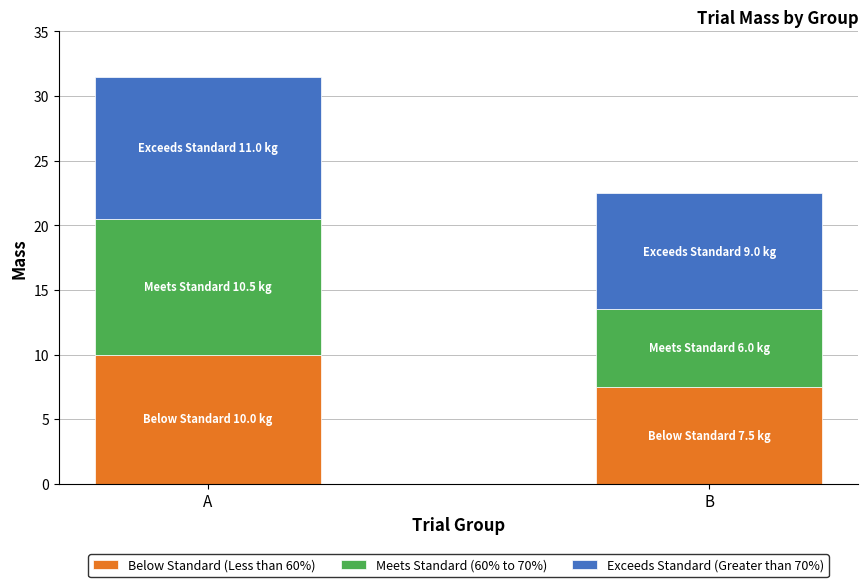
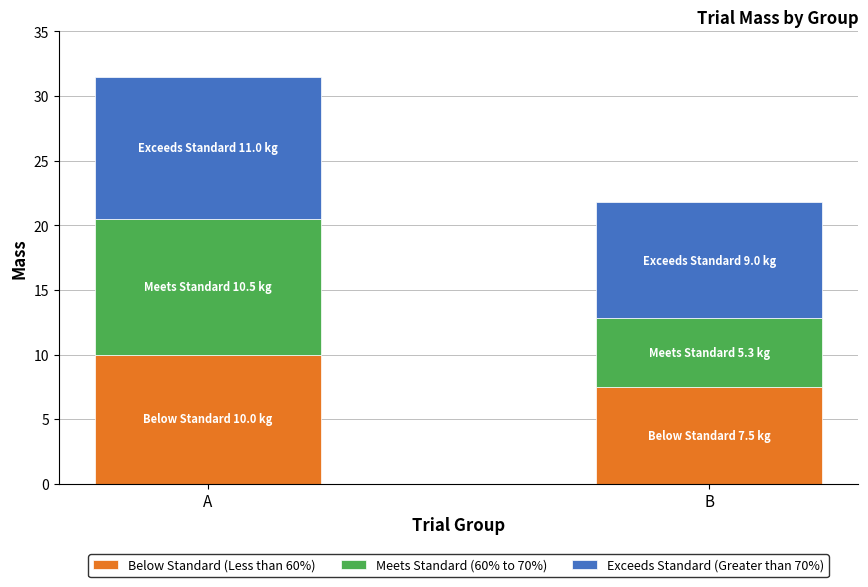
  {
    "Below Standard (Less than 60%)": {
      "A": 10.0,
      "B": 7.5
    },
    "Meets Standard (60% to 70%)": {
      "A": 10.5,
-     "B": 6.0
+     "B": 5.3
    },
    "Exceeds Standard (Greater than 70%)": {
      "A": 11.0,
      "B": 9.0
    }
  }
